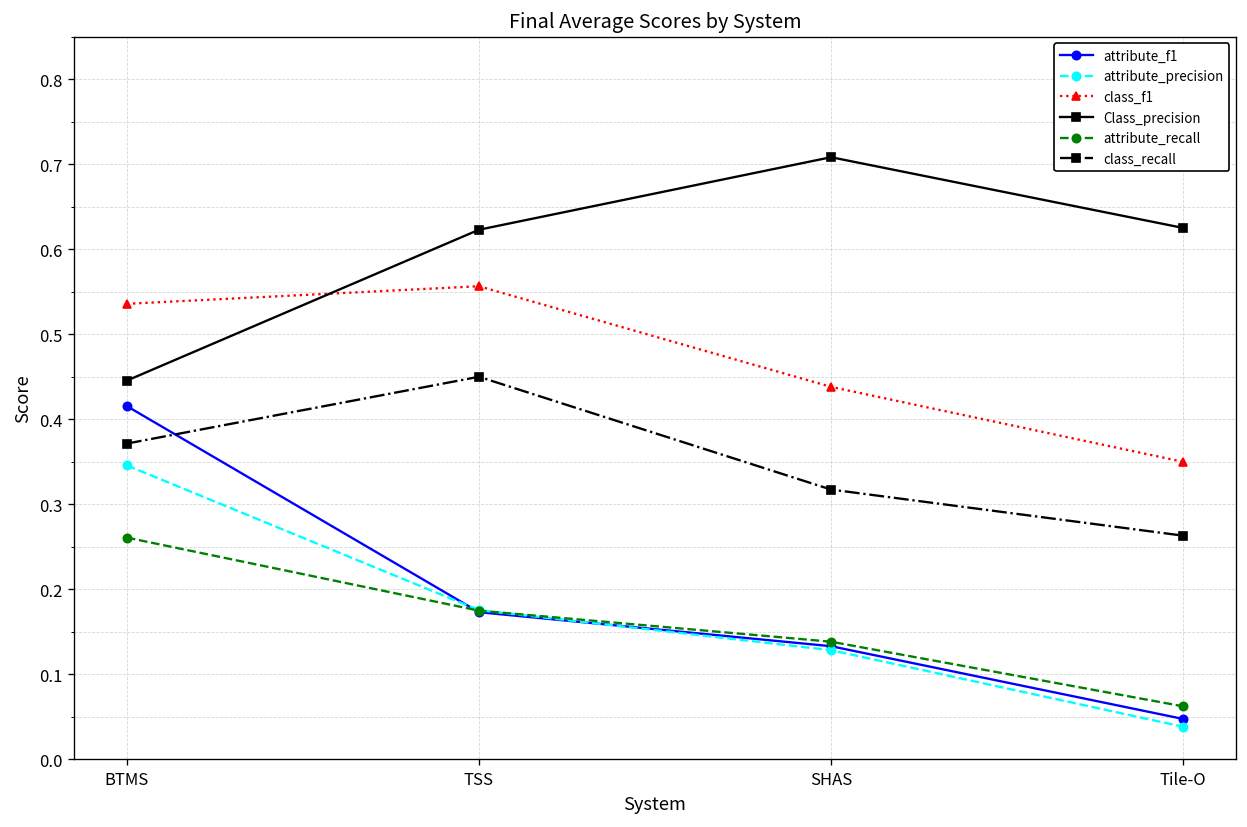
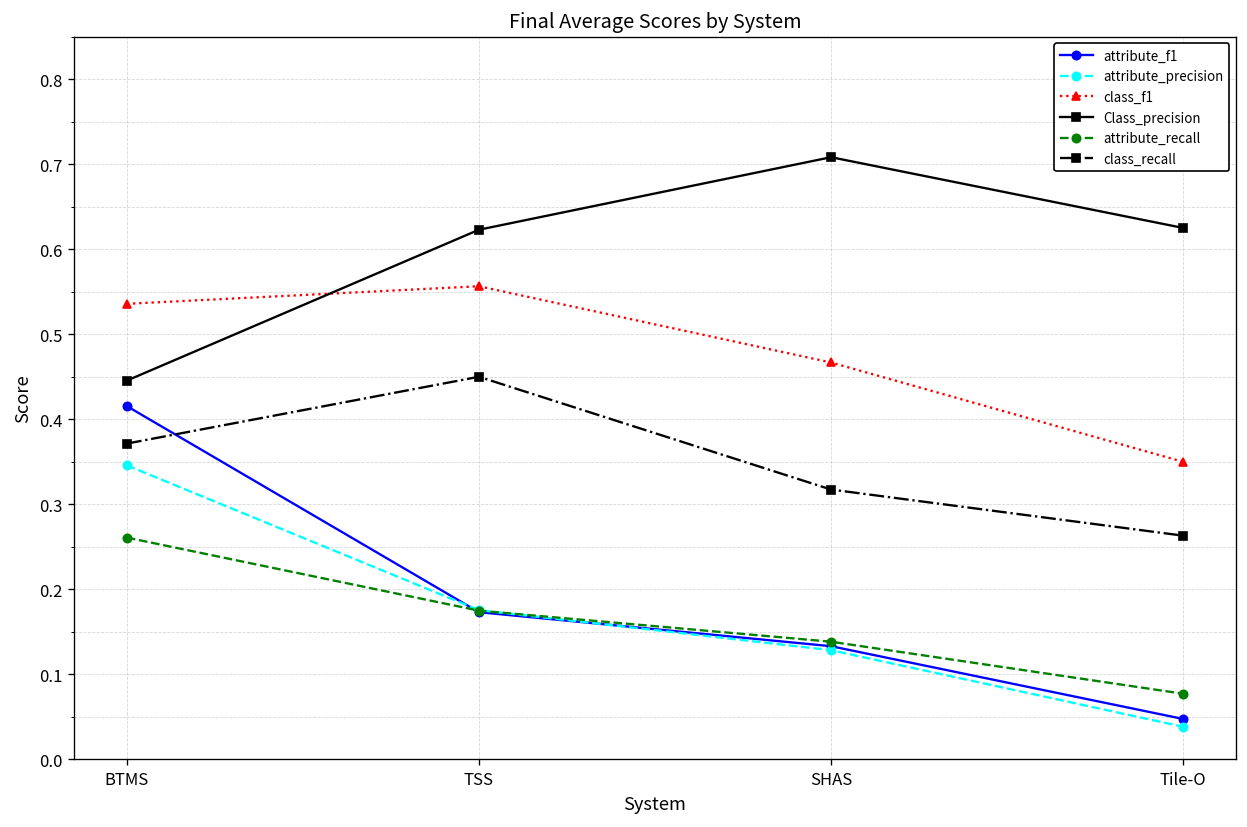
  {
    "attribute_f1": {
      "BTMS": 0.42,
      "SHAS": 0.13,
      "Tile-O": 0.05
    },
    "attribute_precision": {
      "BTMS": 0.35,
      "SHAS": 0.13,
      "Tile-O": 0.04
    },
    "class_f1": {
      "BTMS": 0.54,
      "TSS": 0.56,
-     "SHAS": 0.44,
+     "SHAS": 0.47,
      "Tile-O": 0.35
    },
    "attribute_recall": {
      "BTMS": 0.26,
      "SHAS": 0.14,
-     "Tile-O": 0.06
+     "Tile-O": 0.08
    }
  }
